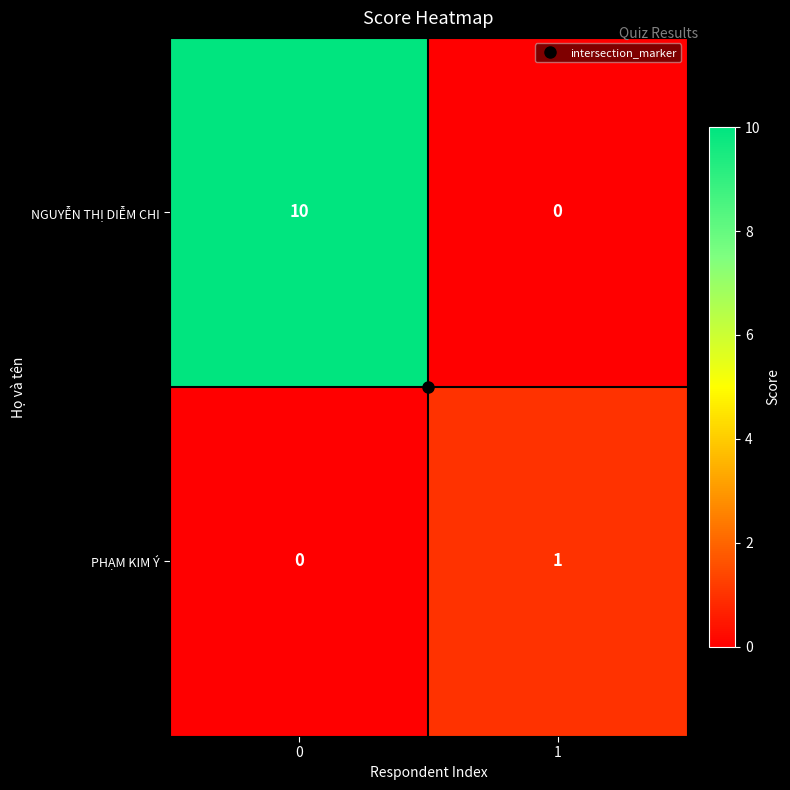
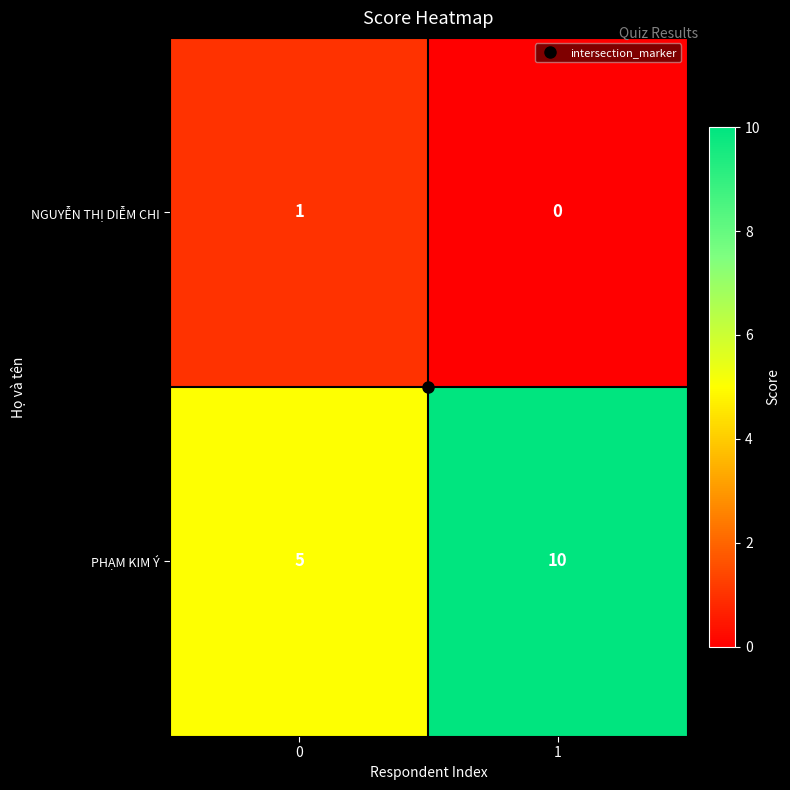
  {
    "NGUYỄN THỊ DIỄM CHI": {
-     "0": 10,
+     "0": 1,
      "1": 0
    },
    "PHẠM KIM Ý": {
-     "0": 0,
-     "1": 1
+     "0": 5,
+     "1": 10
    }
  }
